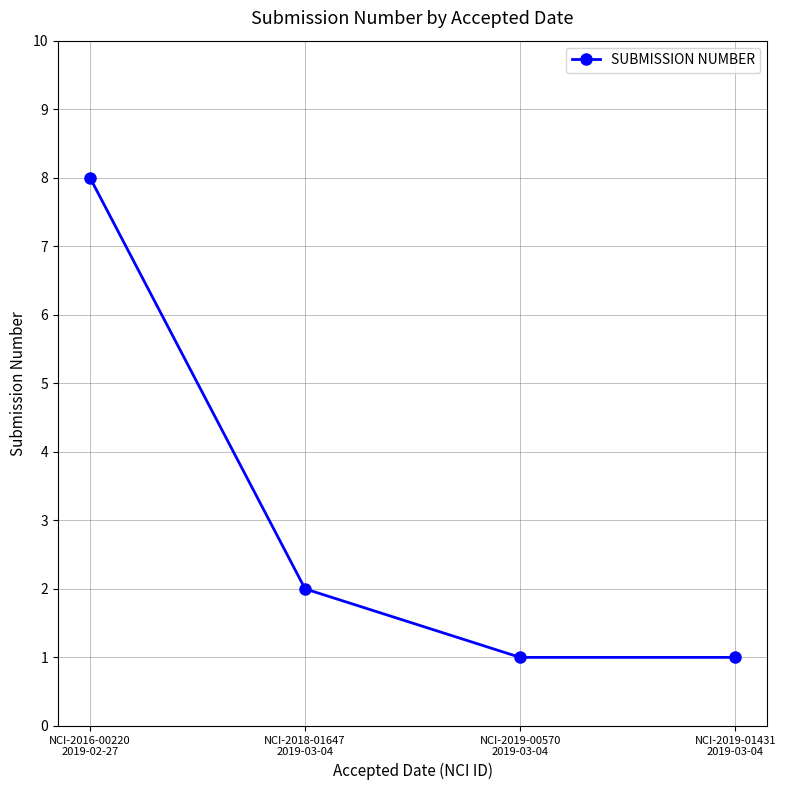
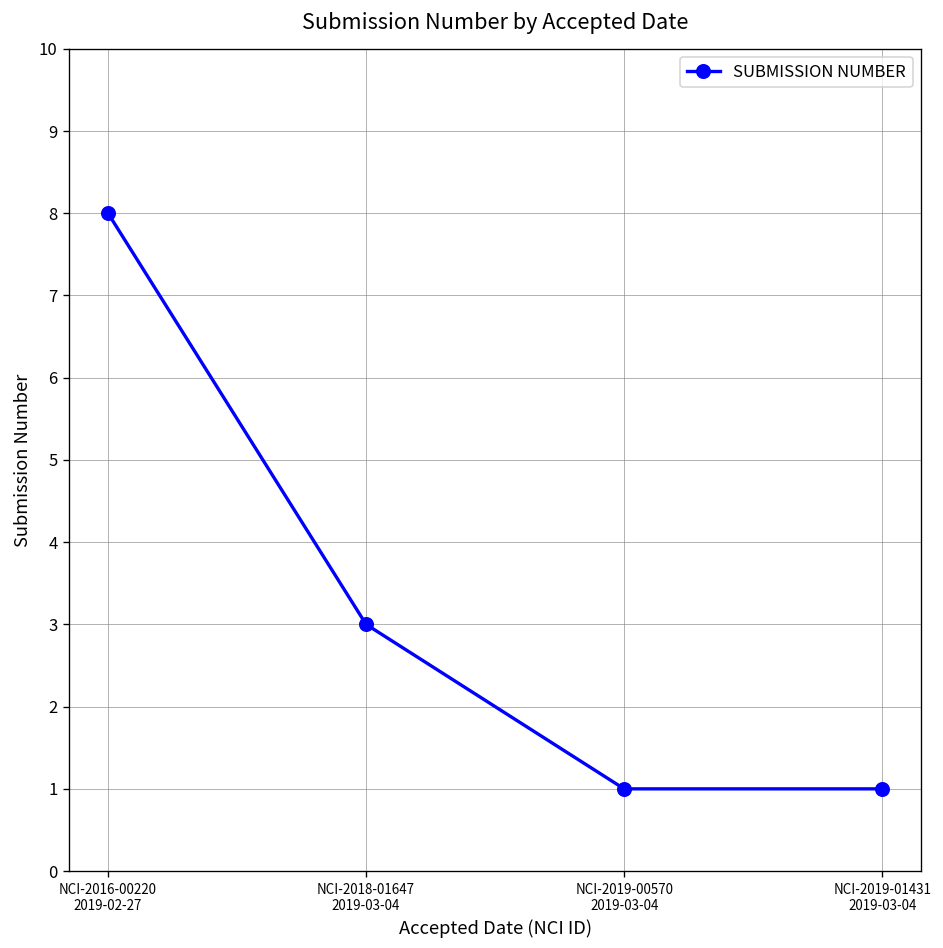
  {
    "NCI-2016-00220 2019-02-27": 8,
-   "NCI-2018-01647 2019-03-04": 2,
+   "NCI-2018-01647 2019-03-04": 3,
    "NCI-2019-00570 2019-03-04": 1,
    "NCI-2019-01431 2019-03-04": 1
  }
